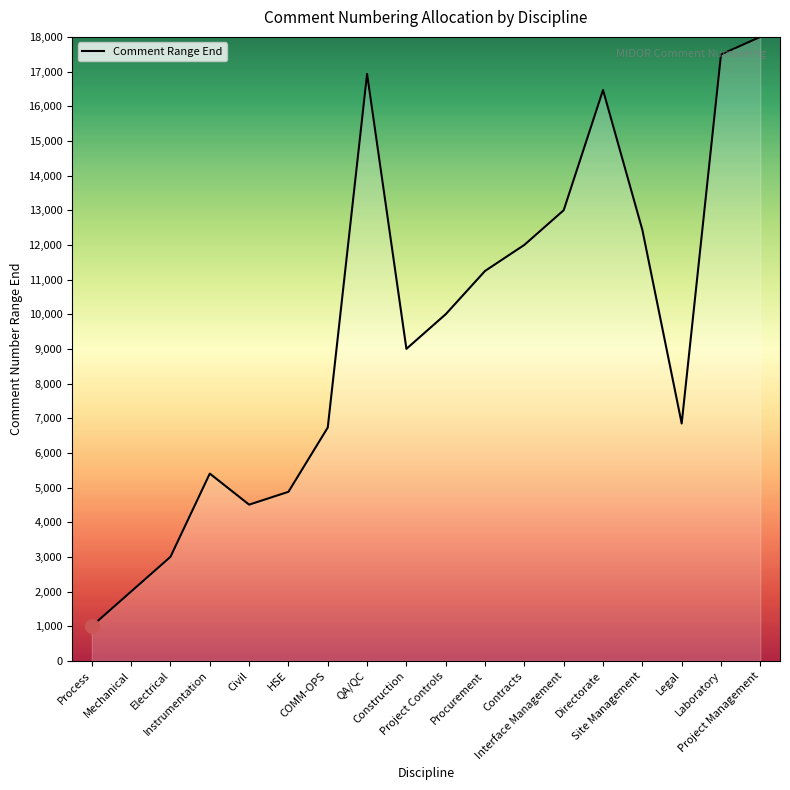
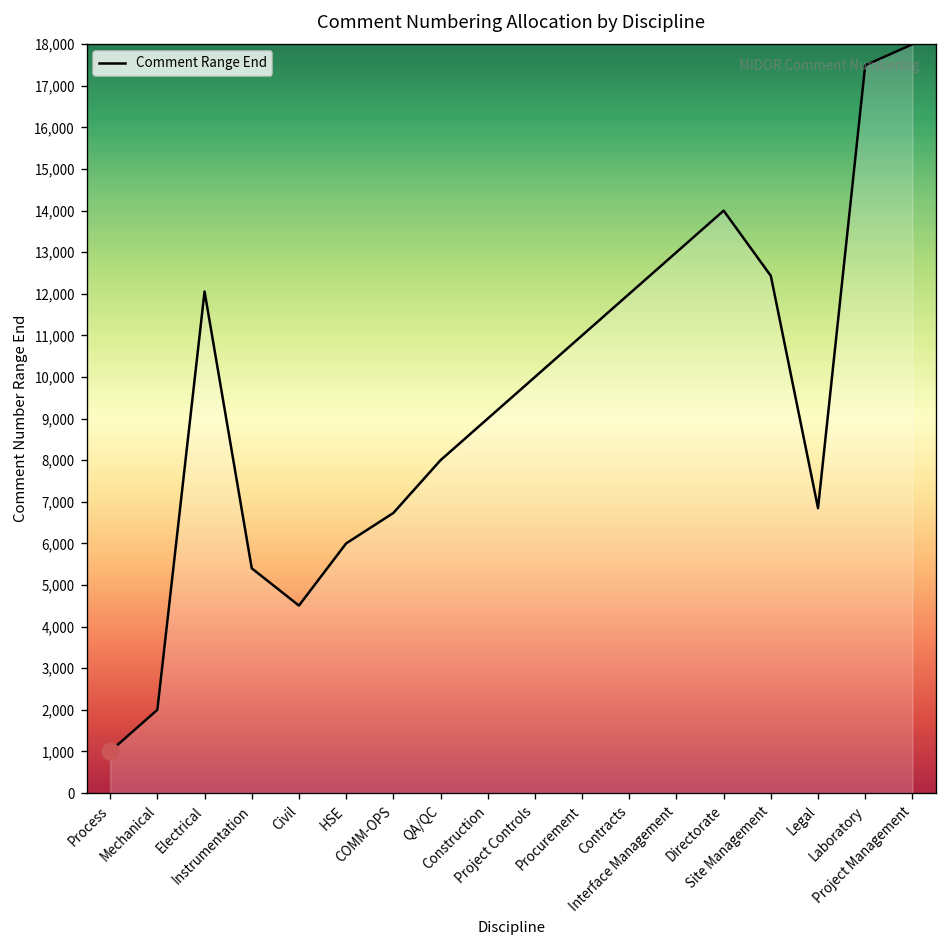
  {
    "Comment Range End": {
      "Mechanical": "2,000",
-     "Electrical": "3,000",
+     "Electrical": "12,100",
      "Instrumentation": "5,400",
      "Civil": "4,500",
-     "HSE": "4,900",
+     "HSE": "6,000",
      "COMM-OPS": "6,700",
-     "QA/QC": "16,900",
+     "QA/QC": "8,000",
      "Construction": "9,000",
      "Project Controls": "10,000",
-     "Procurement": "11,200",
+     "Procurement": "11,000",
      "Contracts": "12,000",
      "Interface Management": "13,000",
-     "Directorate": "16,500",
+     "Directorate": "14,000",
      "Site Management": "12,400",
      "Legal": "6,800",
      "Laboratory": "17,500",
      "Project Management": "18,000"
    }
  }
